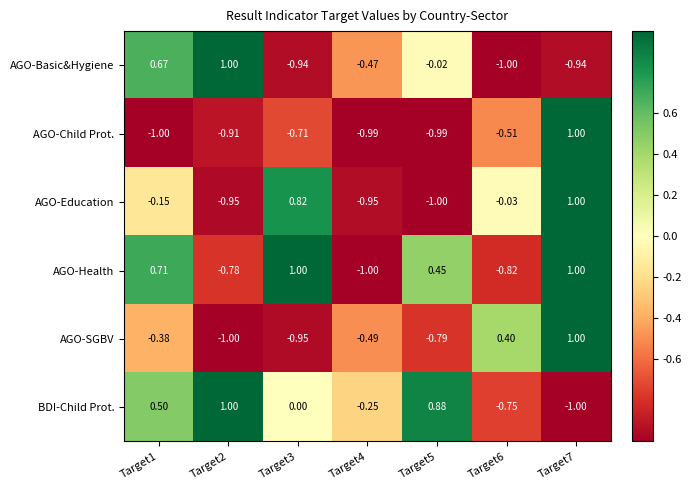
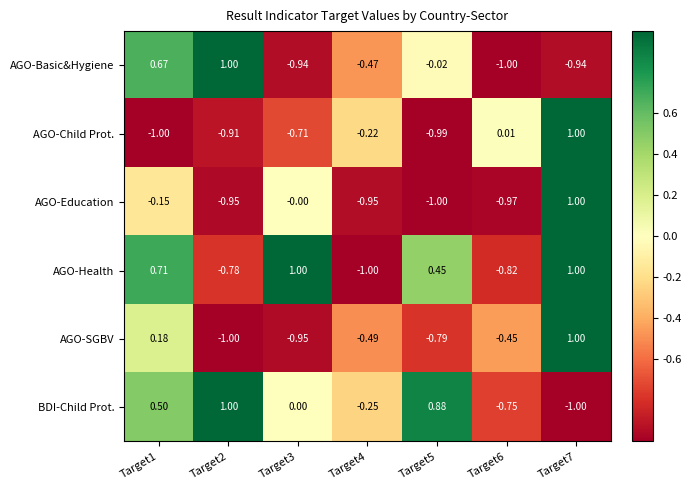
  {
    "AGO-Basic&Hygiene": {
      "Target1": 0.67,
      "Target2": 1.00,
      "Target3": -0.94,
      "Target4": -0.47,
      "Target5": -0.02,
      "Target6": -1.00,
      "Target7": -0.94
    },
    "AGO-Child Prot.": {
      "Target1": -1.00,
      "Target2": -0.91,
      "Target3": -0.71,
-     "Target4": -0.99,
+     "Target4": -0.22,
      "Target5": -0.99,
-     "Target6": -0.51,
+     "Target6": 0.01,
      "Target7": 1.00
    },
    "AGO-Education": {
      "Target1": -0.15,
      "Target2": -0.95,
-     "Target3": 0.82,
+     "Target3": -0.00,
      "Target4": -0.95,
      "Target5": -1.00,
-     "Target6": -0.03,
+     "Target6": -0.97,
      "Target7": 1.00
    },
    "AGO-Health": {
      "Target1": 0.71,
      "Target2": -0.78,
      "Target3": 1.00,
      "Target4": -1.00,
      "Target5": 0.45,
      "Target6": -0.82,
      "Target7": 1.00
    },
    "AGO-SGBV": {
-     "Target1": -0.38,
+     "Target1": 0.18,
      "Target2": -1.00,
      "Target3": -0.95,
      "Target4": -0.49,
      "Target5": -0.79,
-     "Target6": 0.40,
+     "Target6": -0.45,
      "Target7": 1.00
    },
    "BDI-Child Prot.": {
      "Target1": 0.50,
      "Target2": 1.00,
      "Target3": 0.00,
      "Target4": -0.25,
      "Target5": 0.88,
      "Target6": -0.75,
      "Target7": -1.00
    }
  }
